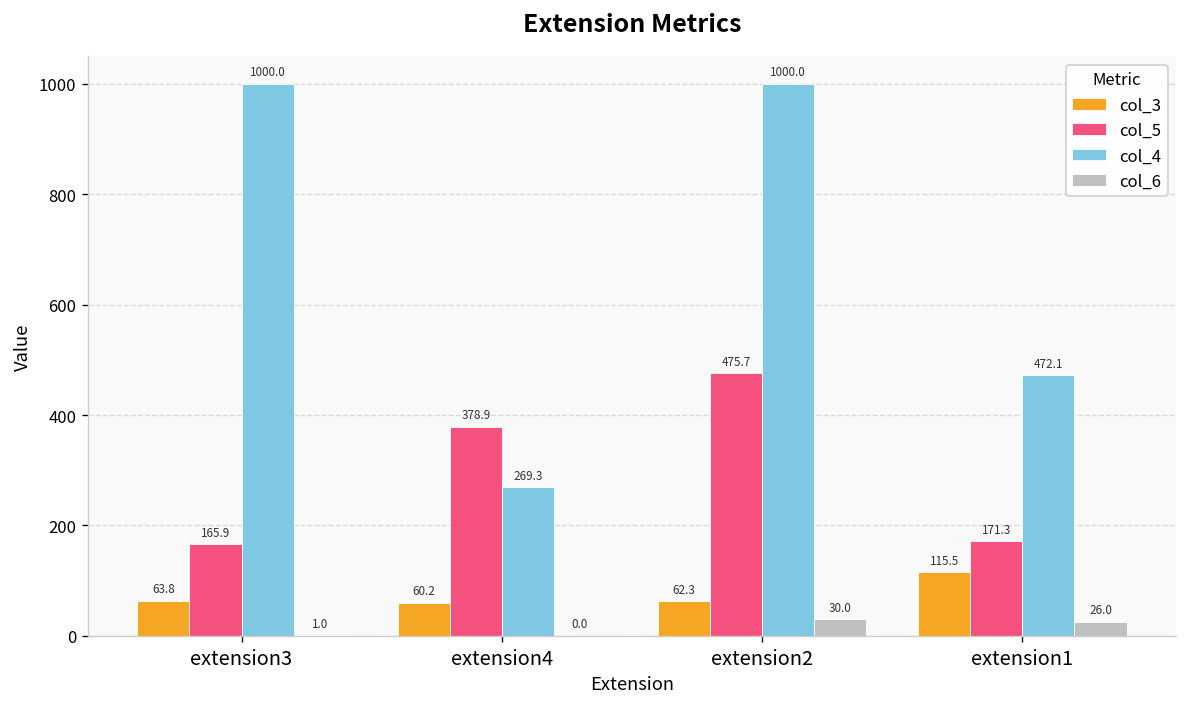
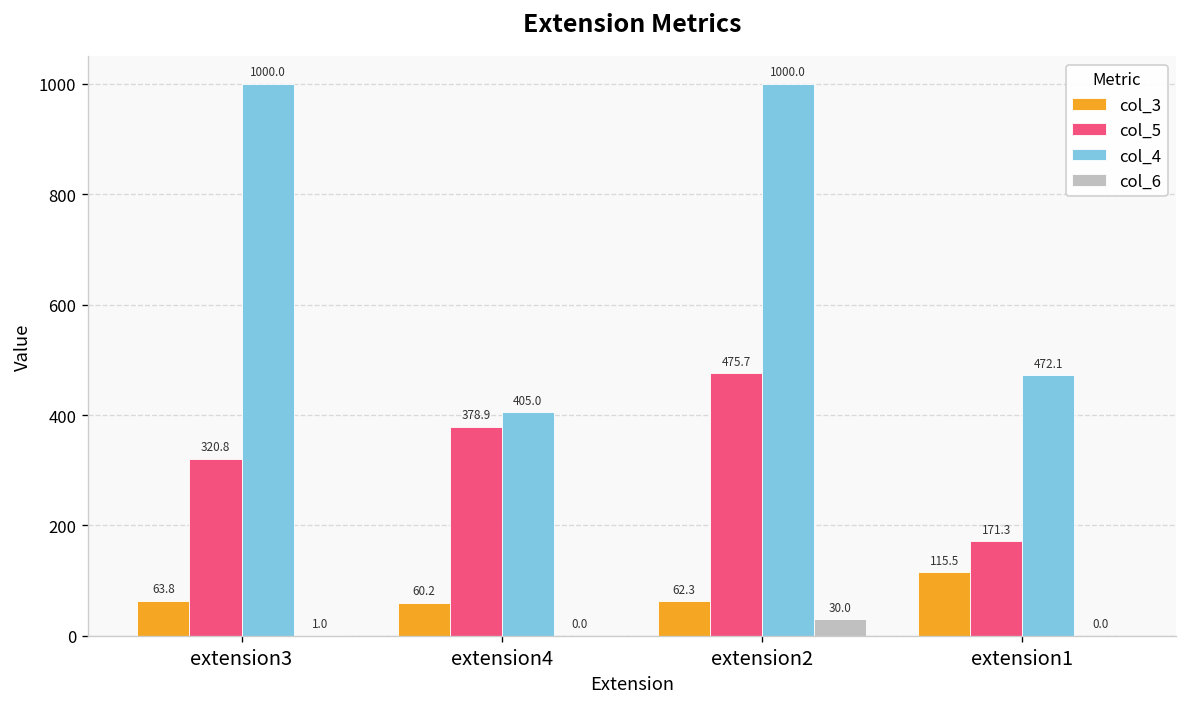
  {
    "col_3": {
      "extension3": 63.8,
      "extension4": 60.2,
      "extension2": 62.3,
      "extension1": 115.5
    },
    "col_5": {
-     "extension3": 165.9,
+     "extension3": 320.8,
      "extension4": 378.9,
      "extension2": 475.7,
      "extension1": 171.3
    },
    "col_4": {
      "extension3": 1000.0,
-     "extension4": 269.3,
+     "extension4": 405.0,
      "extension2": 1000.0,
      "extension1": 472.1
    },
    "col_6": {
      "extension3": 1.0,
      "extension4": 0.0,
      "extension2": 30.0,
-     "extension1": 26.0
+     "extension1": 0.0
    }
  }
